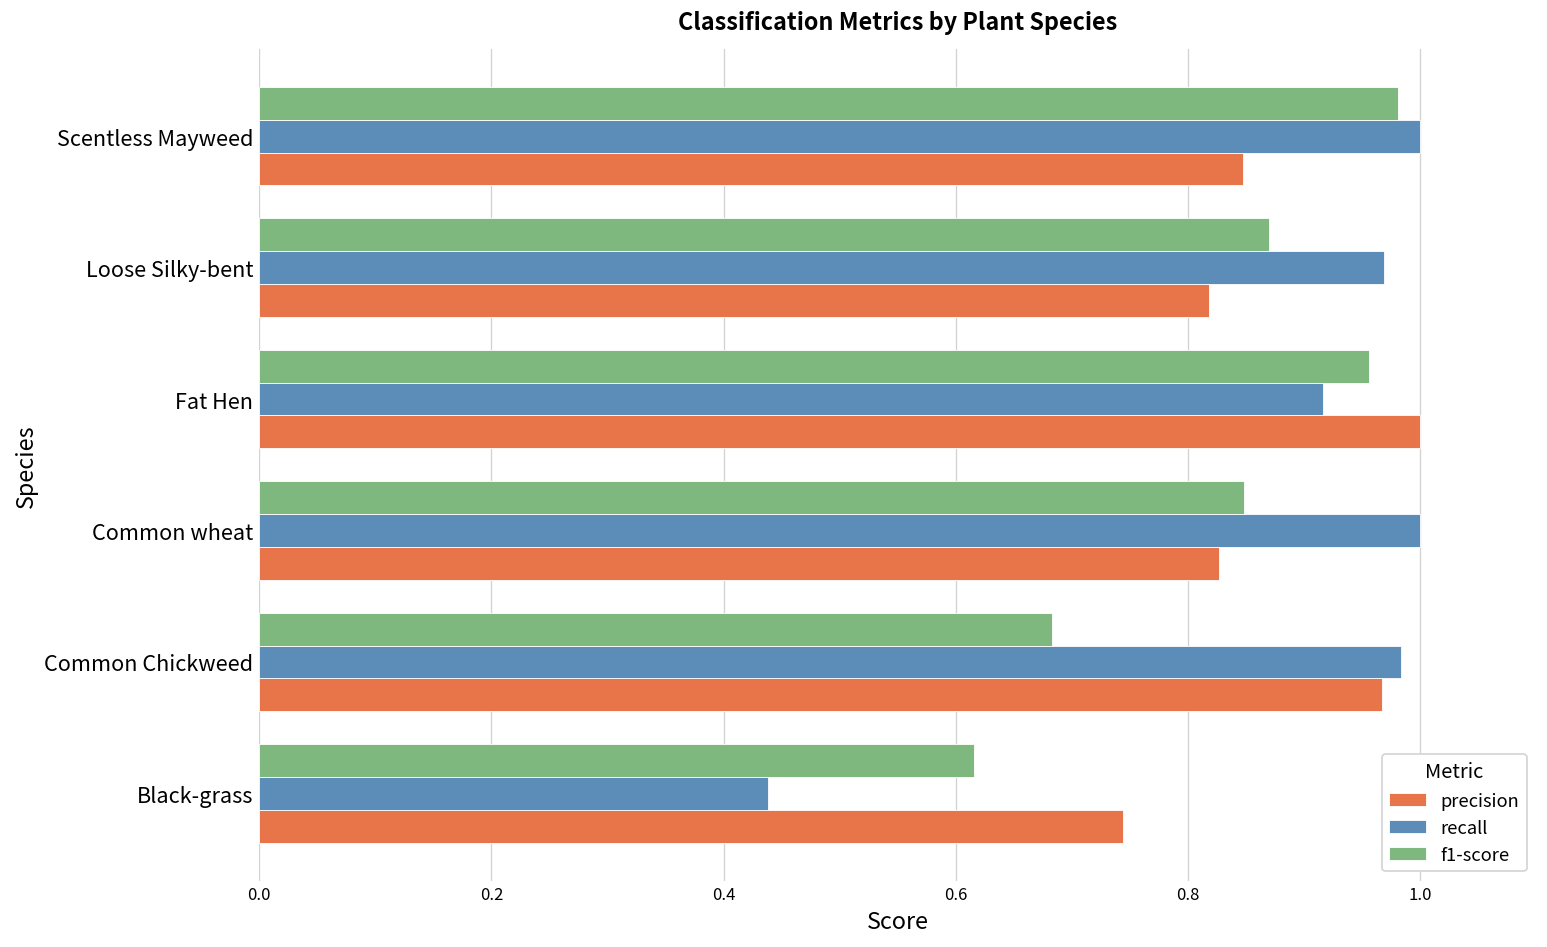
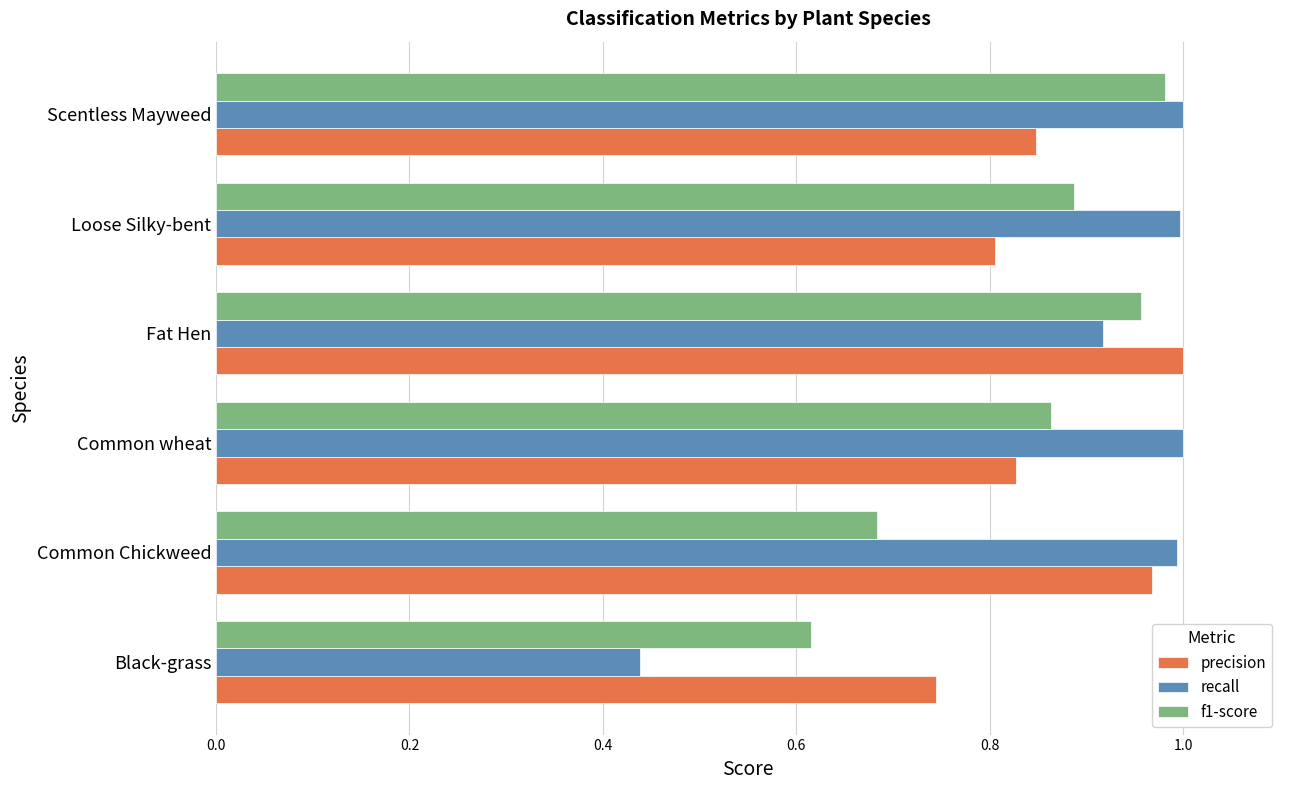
  {
    "precision": {
      "Scentless Mayweed": 0.85,
-     "Loose Silky-bent": 0.82,
+     "Loose Silky-bent": 0.81,
      "Fat Hen": 1.00,
      "Common wheat": 0.83,
      "Common Chickweed": 0.97,
      "Black-grass": 0.74
    },
    "recall": {
      "Scentless Mayweed": 1.00,
-     "Loose Silky-bent": 0.97,
+     "Loose Silky-bent": 1.00,
      "Fat Hen": 0.92,
      "Common wheat": 1.00,
-     "Common Chickweed": 0.98,
+     "Common Chickweed": 0.99,
      "Black-grass": 0.44
    },
    "f1-score": {
      "Scentless Mayweed": 0.98,
-     "Loose Silky-bent": 0.87,
+     "Loose Silky-bent": 0.89,
      "Fat Hen": 0.96,
-     "Common wheat": 0.85,
+     "Common wheat": 0.86,
      "Common Chickweed": 0.68,
      "Black-grass": 0.62
    }
  }
